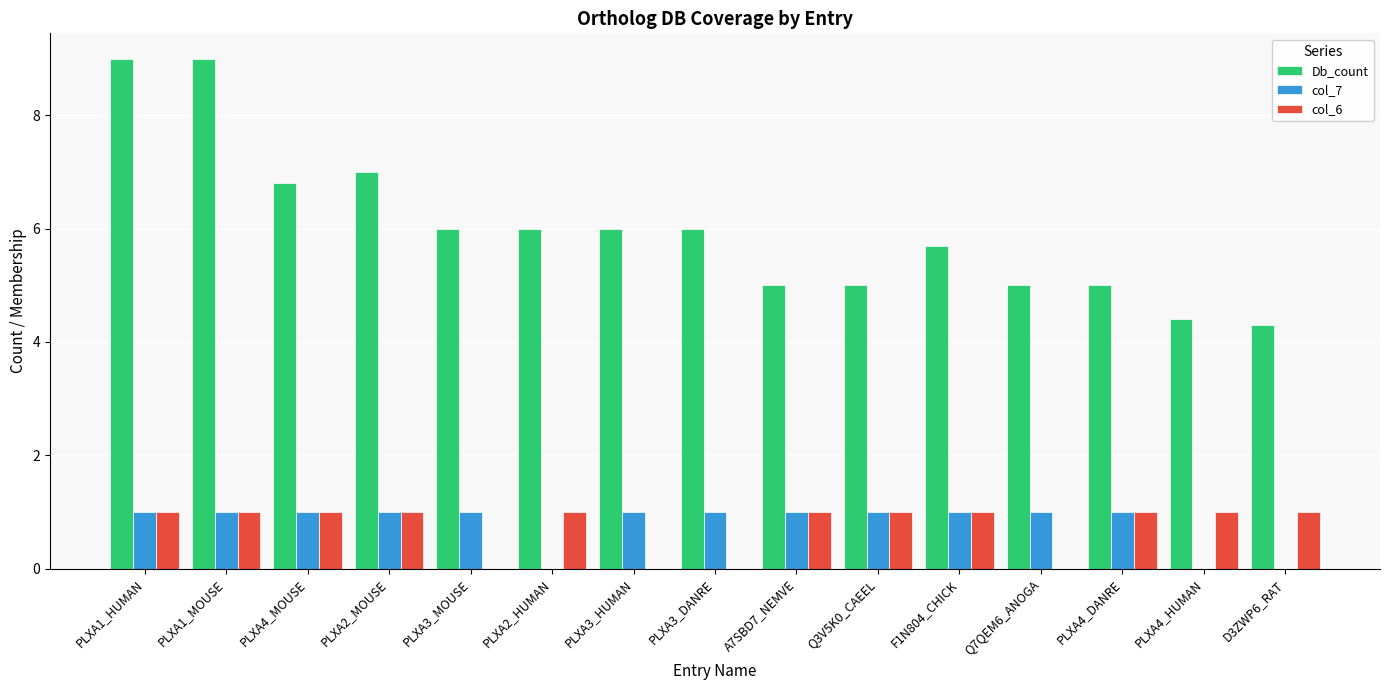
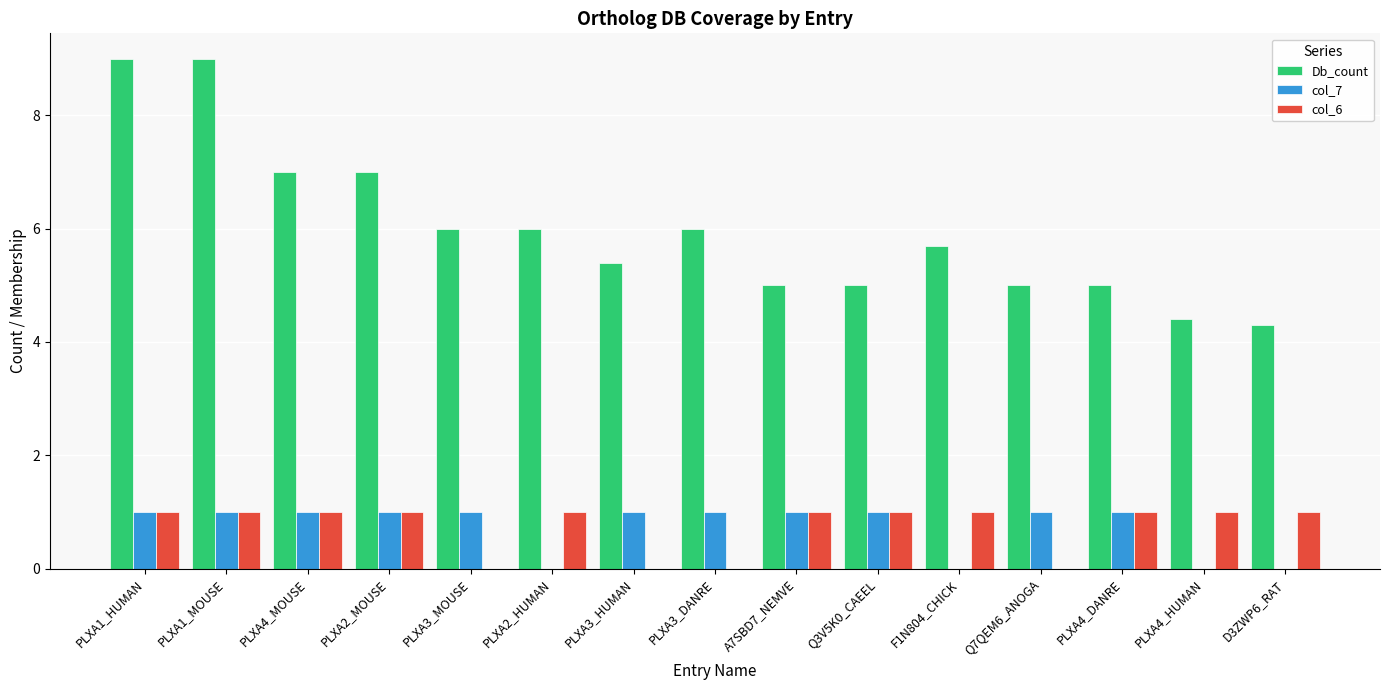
  {
    "Db_count": {
      "PLXA1_HUMAN": 9.0,
      "PLXA1_MOUSE": 9.0,
-     "PLXA4_MOUSE": 6.8,
+     "PLXA4_MOUSE": 7.0,
      "PLXA2_MOUSE": 7.0,
      "PLXA3_MOUSE": 6.0,
      "PLXA2_HUMAN": 6.0,
-     "PLXA3_HUMAN": 6.0,
+     "PLXA3_HUMAN": 5.4,
      "PLXA3_DANRE": 6.0,
      "A7SBD7_NEMVE": 5.0,
      "Q3V5K0_CAEEL": 5.0,
      "F1N804_CHICK": 5.7,
      "Q7QEM6_ANOGA": 5.0,
      "PLXA4_DANRE": 5.0,
      "PLXA4_HUMAN": 4.4,
      "D3ZWP6_RAT": 4.3
    },
    "col_7": {
      "PLXA1_HUMAN": 1,
      "PLXA1_MOUSE": 1,
      "PLXA4_MOUSE": 1,
      "PLXA2_MOUSE": 1,
      "PLXA3_MOUSE": 1,
      "PLXA2_HUMAN": 0,
      "PLXA3_HUMAN": 1,
      "PLXA3_DANRE": 1,
      "A7SBD7_NEMVE": 1,
      "Q3V5K0_CAEEL": 1,
-     "F1N804_CHICK": 1,
+     "F1N804_CHICK": 0,
      "Q7QEM6_ANOGA": 1,
      "PLXA4_DANRE": 1,
      "PLXA4_HUMAN": 0,
      "D3ZWP6_RAT": 0
    },
    "col_6": {
      "PLXA1_HUMAN": 1.0,
      "PLXA1_MOUSE": 1.0,
      "PLXA4_MOUSE": 1.0,
      "PLXA2_MOUSE": 1.0,
      "PLXA3_MOUSE": 0.0,
      "PLXA2_HUMAN": 1.0,
      "PLXA3_HUMAN": 0.0,
      "PLXA3_DANRE": 0.0,
      "A7SBD7_NEMVE": 1.0,
      "Q3V5K0_CAEEL": 1.0,
      "F1N804_CHICK": 1.0,
      "Q7QEM6_ANOGA": 0.0,
      "PLXA4_DANRE": 1.0,
      "PLXA4_HUMAN": 1.0,
      "D3ZWP6_RAT": 1.0
    }
  }
